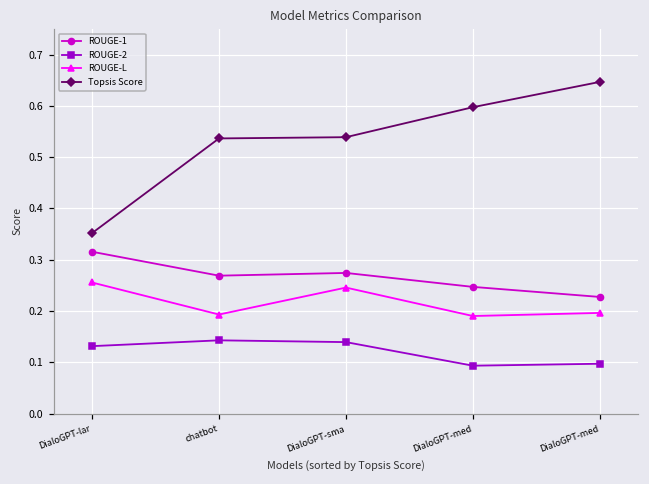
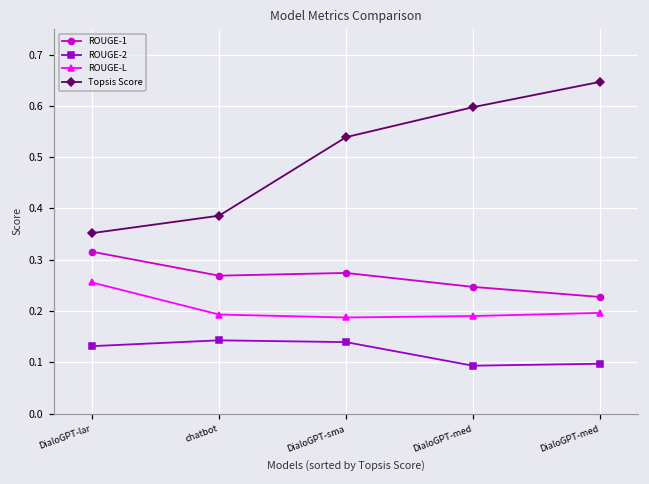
  {
    "ROUGE-L": {
      "DialoGPT-lar": 0.26,
      "chatbot": 0.19,
-     "DialoGPT-sma": 0.25
+     "DialoGPT-sma": 0.19
    },
    "Topsis Score": {
      "DialoGPT-lar": 0.35,
-     "chatbot": 0.54,
+     "chatbot": 0.39,
      "DialoGPT-sma": 0.54
    }
  }
